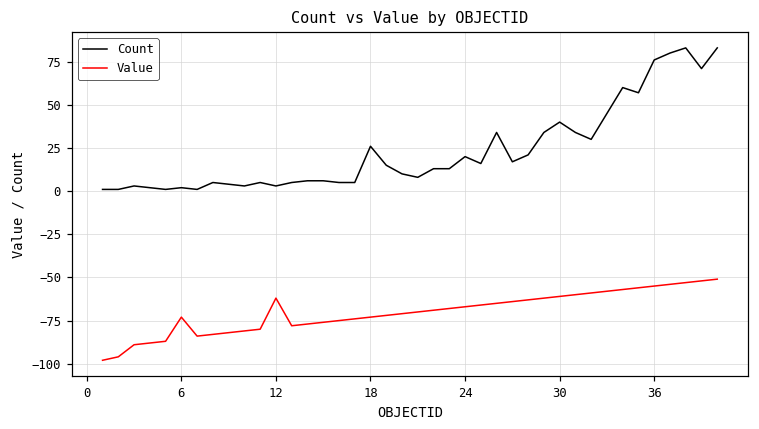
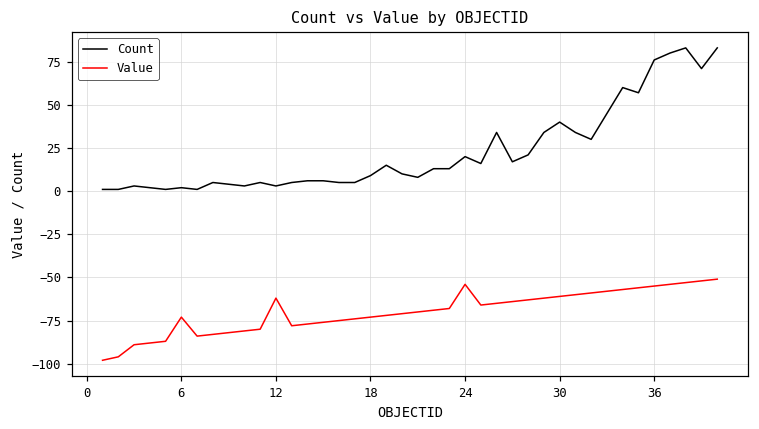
  {
    "Count": {
      "6": 2,
      "12": 3,
-     "18": 26,
+     "18": 9,
      "24": 20,
      "30": 40,
      "36": 76
    },
    "Value": {
      "6": -73,
      "12": -62,
      "18": -73,
-     "24": -67,
+     "24": -54,
      "30": -61,
      "36": -55
    }
  }
